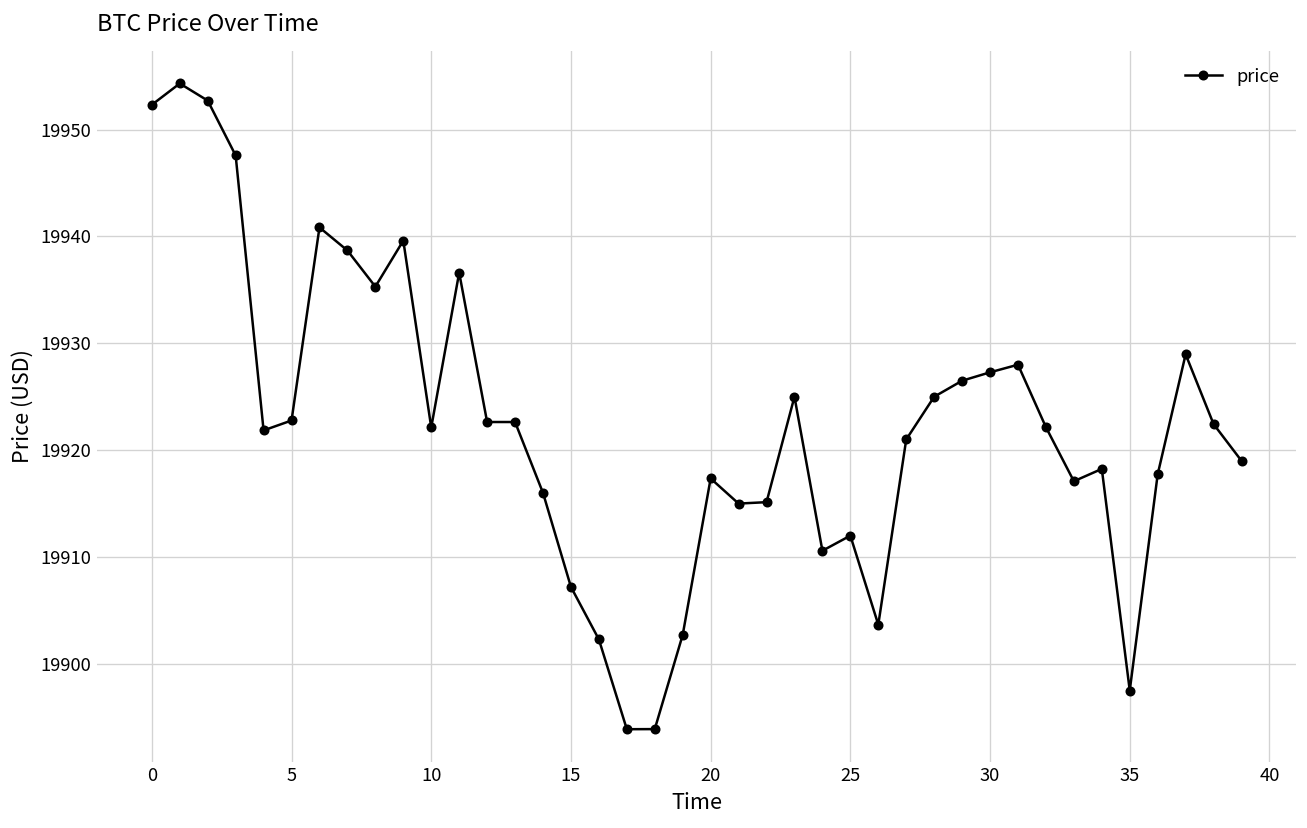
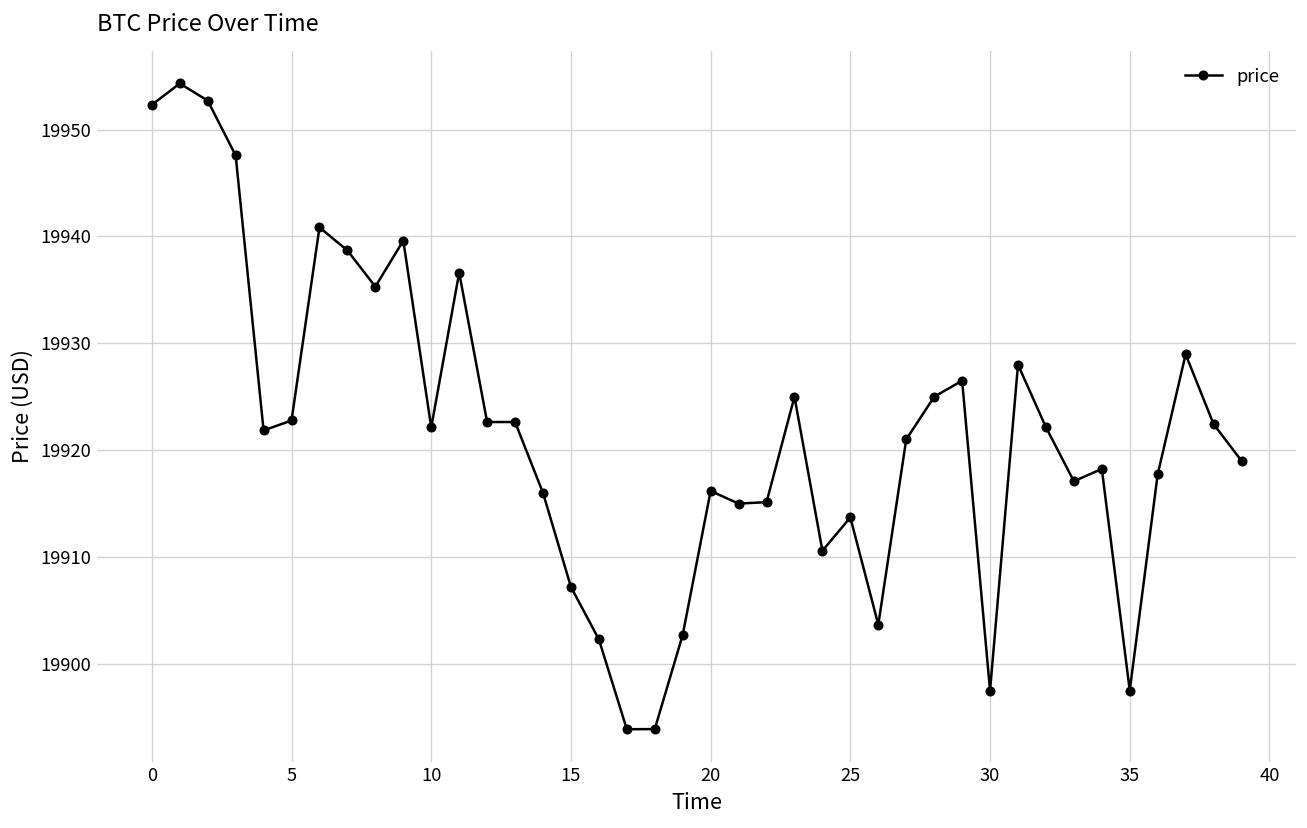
  {
    "0": 19952,
    "5": 19923,
    "10": 19922,
    "15": 19907,
-   "20": 19917,
-   "25": 19912,
-   "30": 19927,
+   "20": 19916,
+   "25": 19914,
+   "30": 19897,
    "35": 19898
  }
